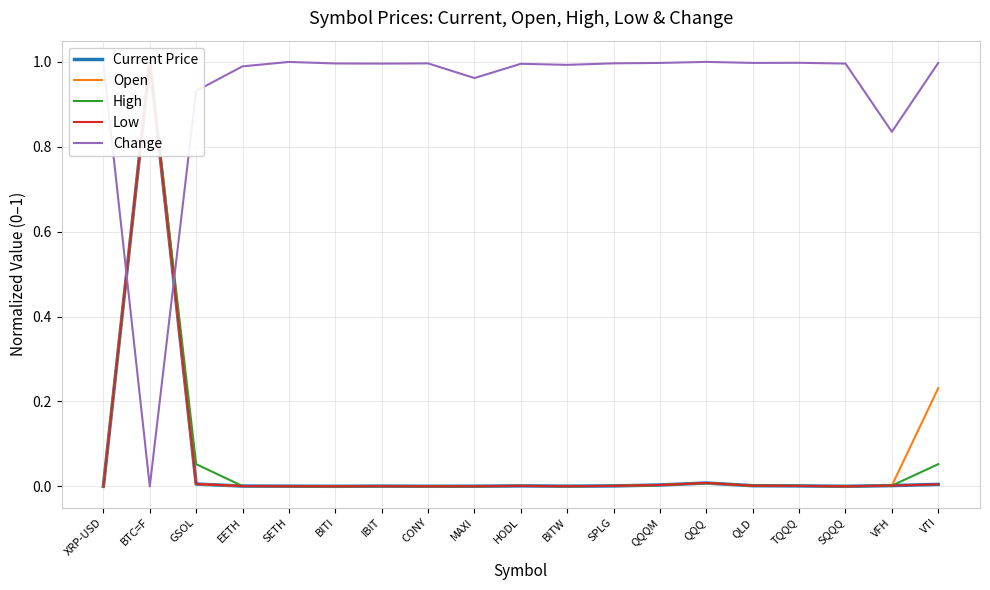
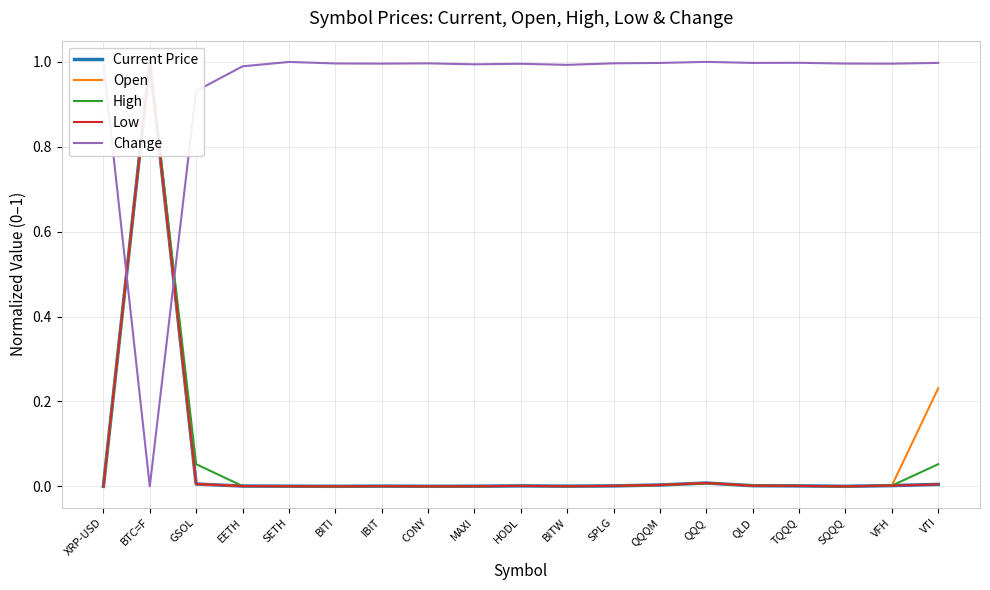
  {
    "Low": {
      "VTI": 0.00
    },
    "Open": {
      "VTI": 0.23
    },
    "High": {
      "GSOL": 0.05,
      "VTI": 0.05
    },
    "Change": {
      "BTC=F": 0.00,
      "EETH": 0.99,
      "SETH": 1.00,
      "BITI": 1.00,
      "IBIT": 1.00,
      "CONY": 1.00,
-     "MAXI": 0.96,
+     "MAXI": 0.99,
      "HODL": 1.00,
      "BITW": 0.99,
      "SPLG": 1.00,
      "QQQM": 1.00,
      "QQQ": 1.00,
      "QLD": 1.00,
      "TQQQ": 1.00,
      "SQQQ": 1.00,
-     "VFH": 0.84,
+     "VFH": 1.00,
      "VTI": 1.00
    }
  }
